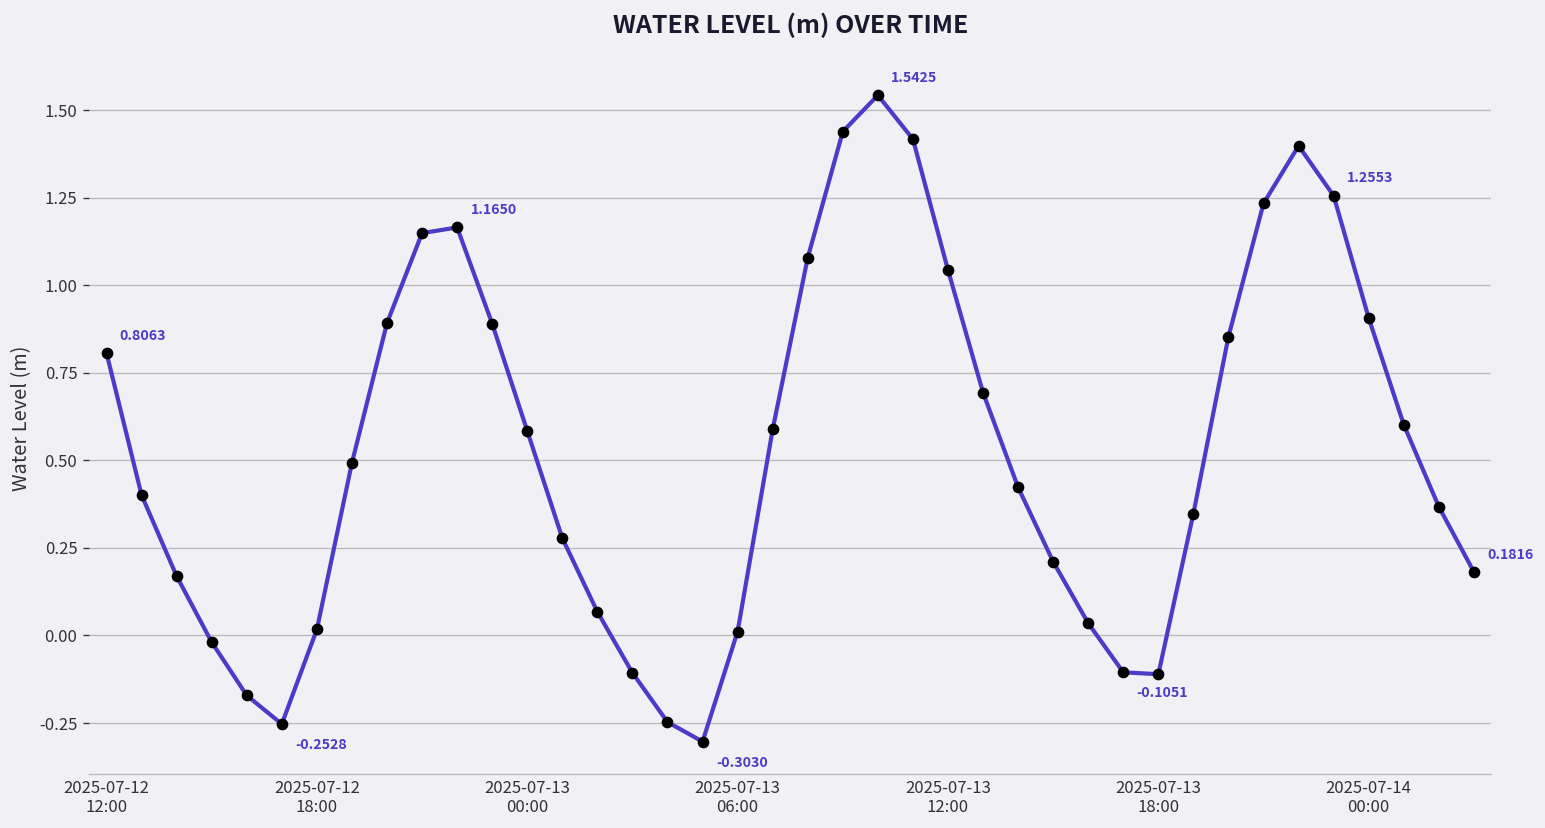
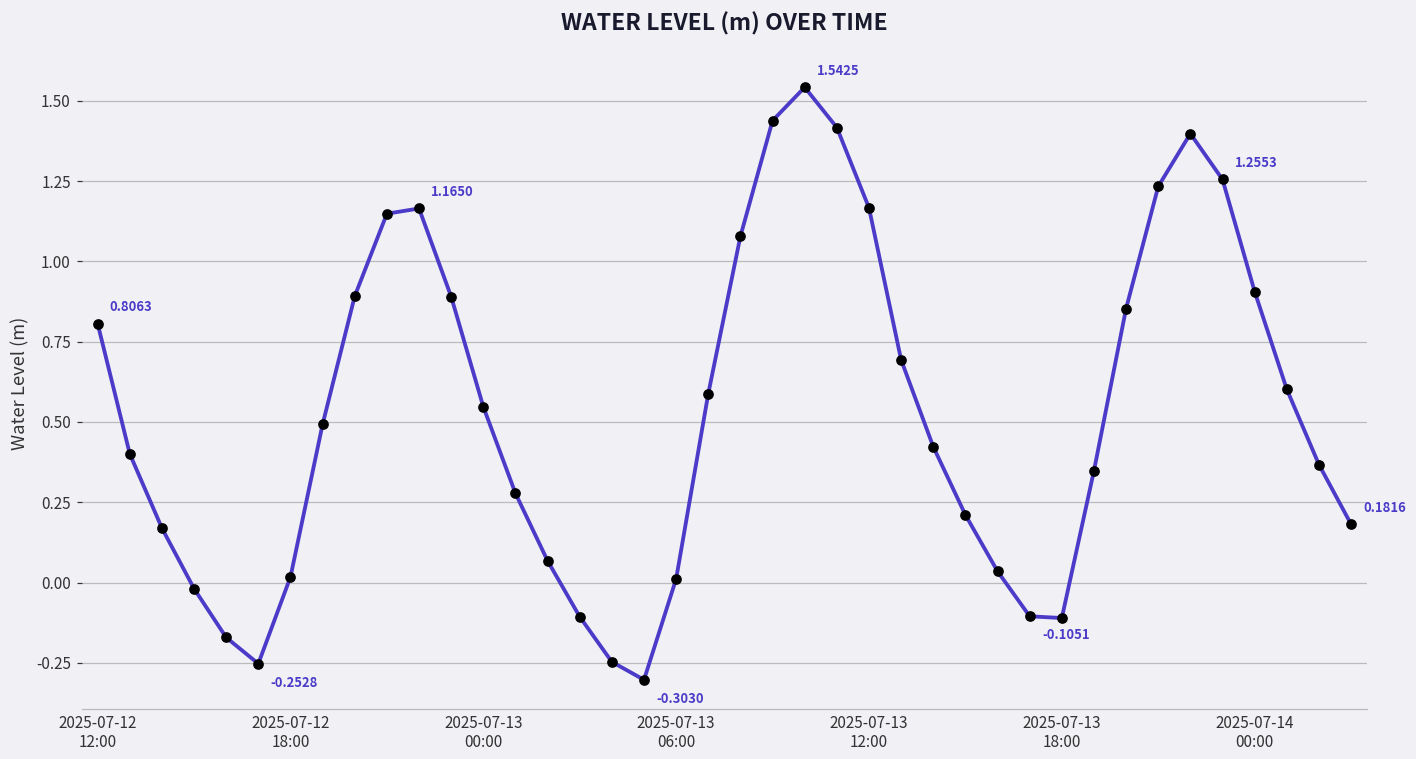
  {
    "2025-07-12 18:00": 0.02,
-   "2025-07-13 00:00": 0.58,
+   "2025-07-13 00:00": 0.55,
    "2025-07-13 06:00": 0.01,
-   "2025-07-13 12:00": 1.04,
+   "2025-07-13 12:00": 1.17,
    "2025-07-14 00:00": 0.91
  }
